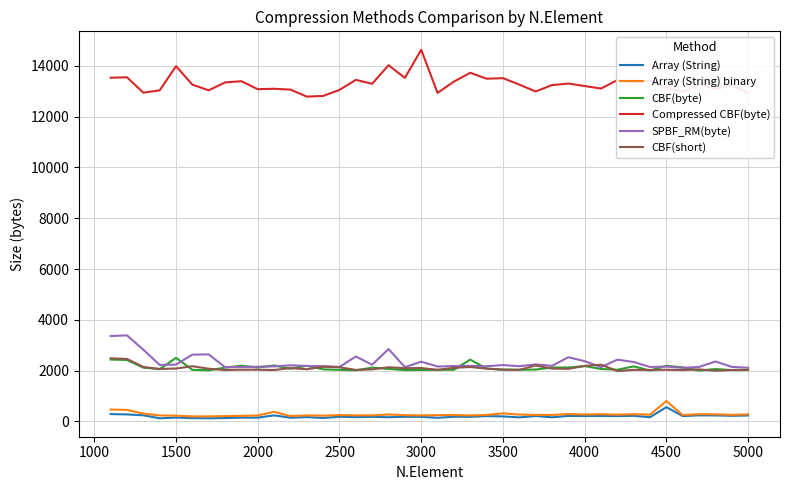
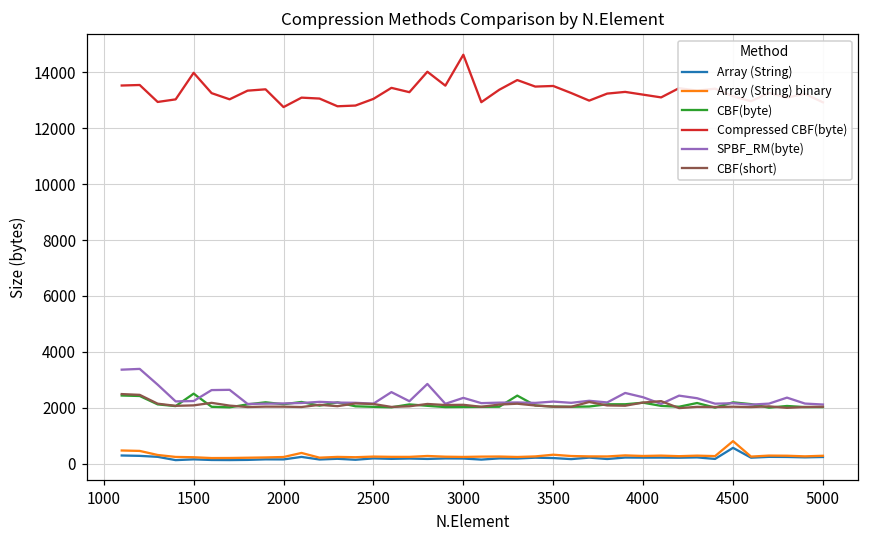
  {
    "Array (String)": {
      "3500": 200,
      "4500": 600
    },
    "Array (String) binary": {
      "3500": 300,
      "4500": 800
    },
    "CBF(byte)": {
      "1500": 2500,
      "2500": 2000
    },
    "Compressed CBF(byte)": {
      "1500": 14000,
-     "2000": 13100,
+     "2000": 12800,
      "2500": 13100,
      "3000": 14600,
      "3500": 13500,
      "4000": 13200
    },
    "SPBF_RM(byte)": {
      "1500": 2200,
      "3000": 2400,
      "3500": 2200,
      "4000": 2400
    },
    "CBF(short)": {
      "1500": 2100,
      "4500": 2000
    }
  }
